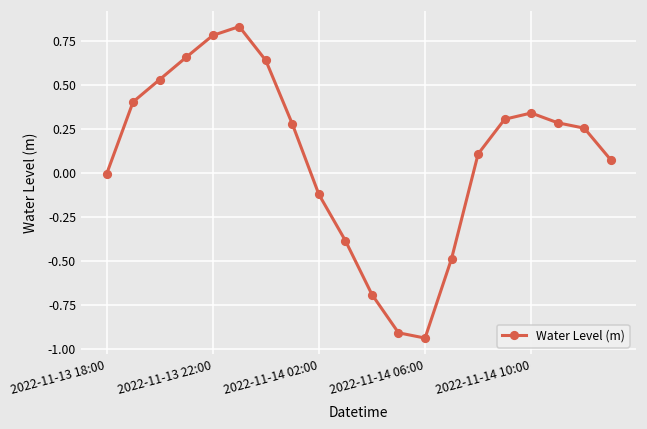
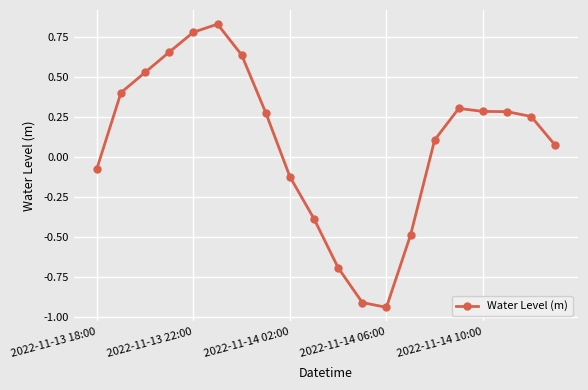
  {
-   "2022-11-13 18:00": -0.01,
+   "2022-11-13 18:00": -0.07,
    "2022-11-13 22:00": 0.78,
    "2022-11-14 02:00": -0.12,
    "2022-11-14 06:00": -0.94,
-   "2022-11-14 10:00": 0.34
+   "2022-11-14 10:00": 0.29
  }
